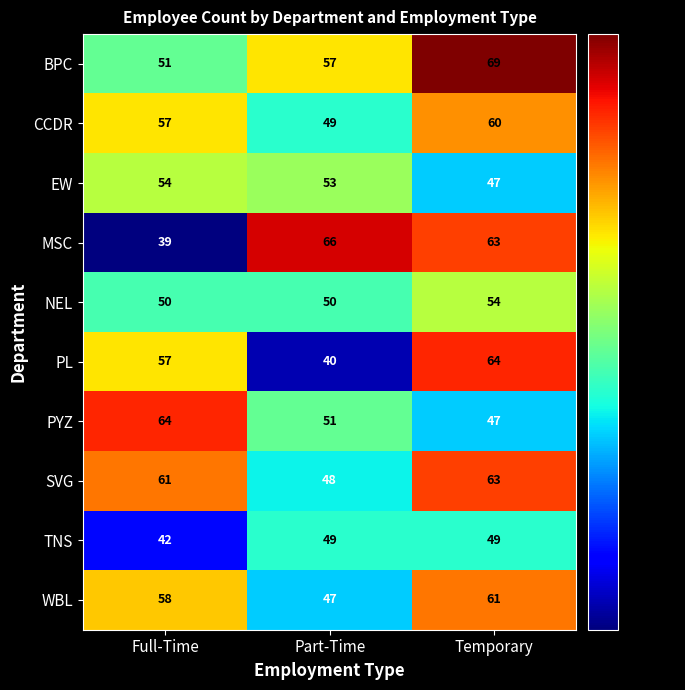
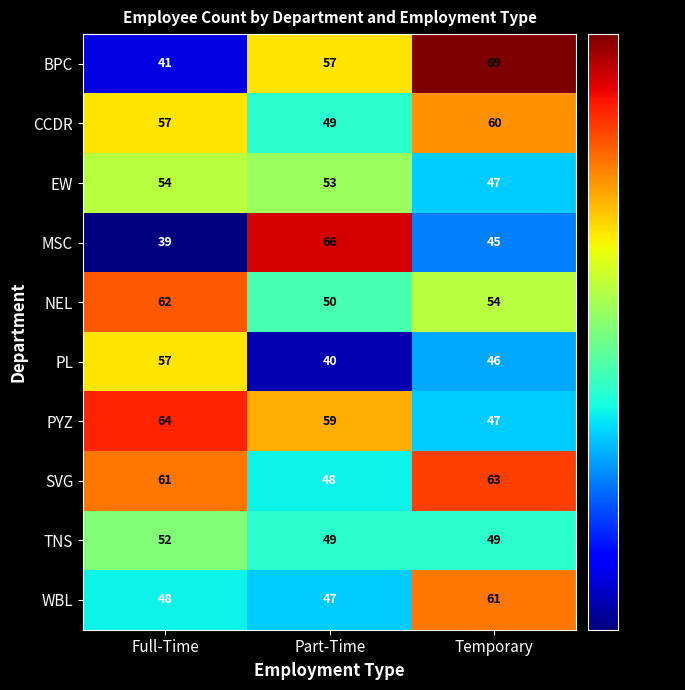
  {
    "BPC": {
-     "Full-Time": 51,
+     "Full-Time": 41,
      "Part-Time": 57,
      "Temporary": 69
    },
    "CCDR": {
      "Full-Time": 57,
      "Part-Time": 49,
      "Temporary": 60
    },
    "EW": {
      "Full-Time": 54,
      "Part-Time": 53,
      "Temporary": 47
    },
    "MSC": {
      "Full-Time": 39,
      "Part-Time": 66,
-     "Temporary": 63
+     "Temporary": 45
    },
    "NEL": {
-     "Full-Time": 50,
+     "Full-Time": 62,
      "Part-Time": 50,
      "Temporary": 54
    },
    "PL": {
      "Full-Time": 57,
      "Part-Time": 40,
-     "Temporary": 64
+     "Temporary": 46
    },
    "PYZ": {
      "Full-Time": 64,
-     "Part-Time": 51,
+     "Part-Time": 59,
      "Temporary": 47
    },
    "SVG": {
      "Full-Time": 61,
      "Part-Time": 48,
      "Temporary": 63
    },
    "TNS": {
-     "Full-Time": 42,
+     "Full-Time": 52,
      "Part-Time": 49,
      "Temporary": 49
    },
    "WBL": {
-     "Full-Time": 58,
+     "Full-Time": 48,
      "Part-Time": 47,
      "Temporary": 61
    }
  }
